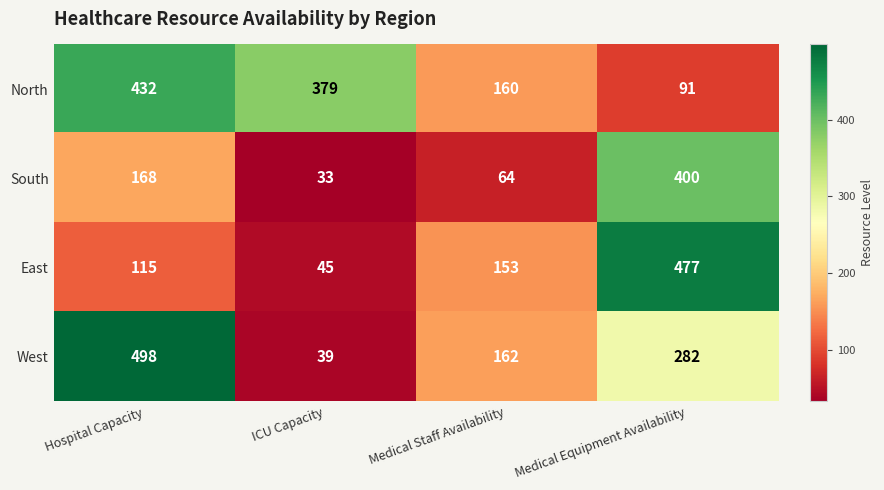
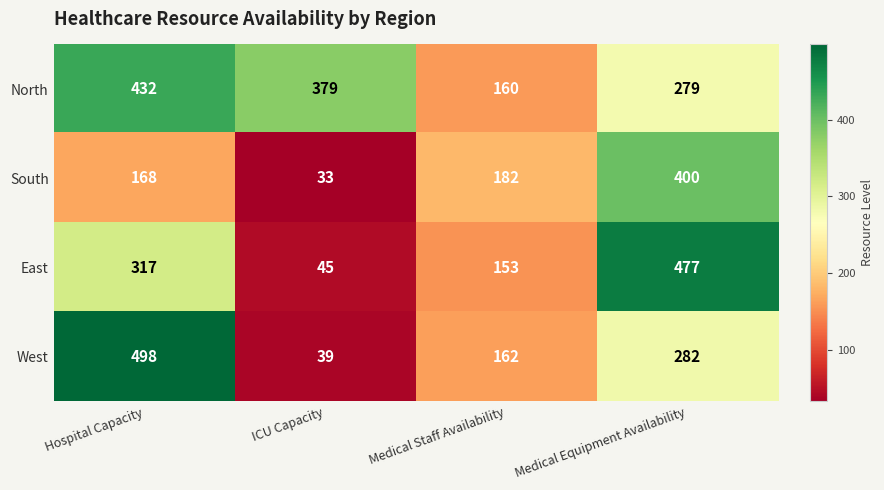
  {
    "North": {
      "Hospital Capacity": 432,
      "ICU Capacity": 379,
      "Medical Staff Availability": 160,
-     "Medical Equipment Availability": 91
+     "Medical Equipment Availability": 279
    },
    "South": {
      "Hospital Capacity": 168,
      "ICU Capacity": 33,
-     "Medical Staff Availability": 64,
+     "Medical Staff Availability": 182,
      "Medical Equipment Availability": 400
    },
    "East": {
-     "Hospital Capacity": 115,
+     "Hospital Capacity": 317,
      "ICU Capacity": 45,
      "Medical Staff Availability": 153,
      "Medical Equipment Availability": 477
    },
    "West": {
      "Hospital Capacity": 498,
      "ICU Capacity": 39,
      "Medical Staff Availability": 162,
      "Medical Equipment Availability": 282
    }
  }
